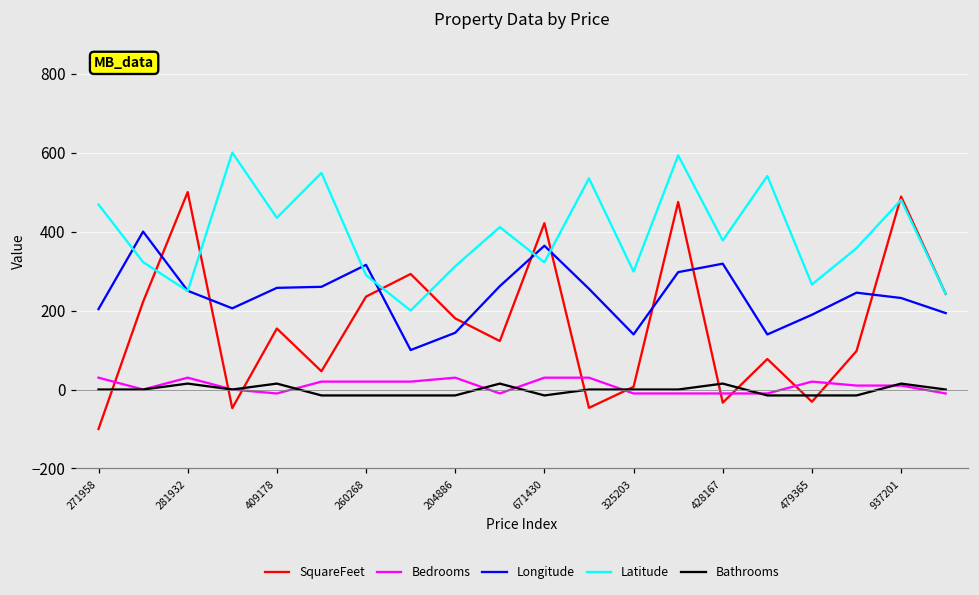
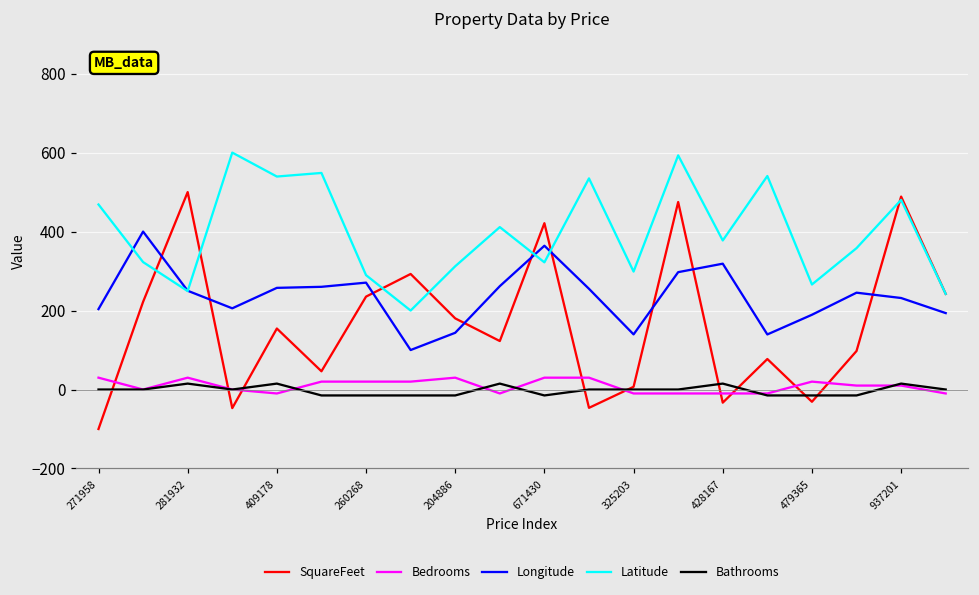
  {
    "SquareFeet": {
      "271958": -100,
      "281932": 500,
      "409178": 150,
      "260268": 240,
      "204886": 180,
      "671430": 420,
      "428167": -30,
      "479365": -30,
      "937201": 490
    },
    "Bedrooms": {
      "271958": 30,
      "281932": 30,
      "409178": -10,
      "260268": 20,
      "204886": 30,
      "671430": 30,
      "325203": -10,
      "428167": -10,
      "479365": 20
    },
    "Longitude": {
      "271958": 200,
      "409178": 260,
-     "260268": 320,
+     "260268": 270,
      "204886": 140,
      "671430": 360,
      "325203": 140,
      "428167": 320,
      "479365": 190,
      "937201": 230
    },
    "Latitude": {
      "271958": 470,
-     "409178": 430,
+     "409178": 540,
      "260268": 290,
      "204886": 310,
      "671430": 320,
      "325203": 300,
      "428167": 380,
      "479365": 270,
      "937201": 480
    },
    "Bathrooms": {
      "271958": 0,
      "281932": 20,
      "409178": 20,
      "260268": -20,
      "204886": -20,
      "671430": -20,
      "428167": 20,
      "479365": -20
    }
  }
